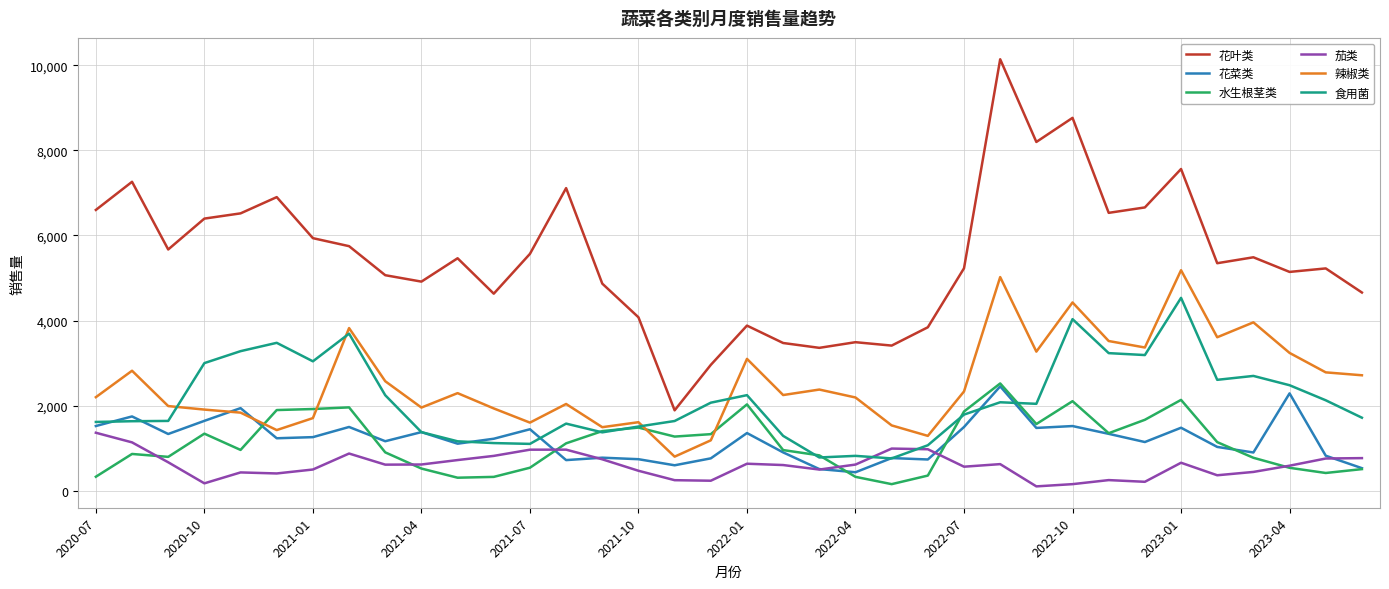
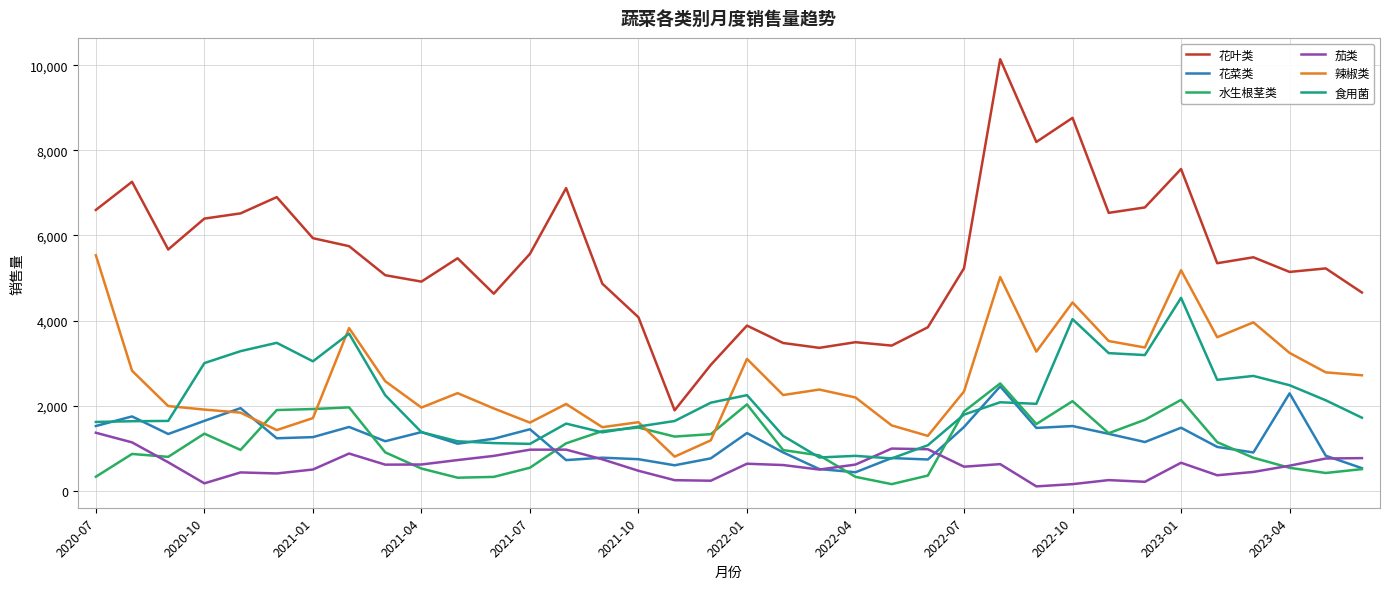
  {
    "花叶类": {
      "2020-07": "6,600",
      "2020-10": "6,400",
      "2021-01": "5,900",
      "2021-04": "4,900",
      "2021-07": "5,600",
      "2021-10": "4,100",
      "2022-01": "3,900",
      "2022-04": "3,500",
      "2022-07": "5,200",
      "2022-10": "8,800",
      "2023-01": "7,600",
      "2023-04": "5,100"
    },
    "花菜类": {
      "2020-07": "1,500",
      "2020-10": "1,600",
      "2021-01": "1,300",
      "2021-07": "1,400",
      "2021-10": "700",
      "2022-01": "1,400",
      "2022-04": "400",
      "2022-07": "1,500",
      "2022-10": "1,500",
      "2023-01": "1,500",
      "2023-04": "2,300"
    },
    "茄类": {
      "2020-07": "1,400",
      "2020-10": "200",
      "2021-01": "500",
      "2021-04": "600",
      "2021-07": "1,000",
      "2021-10": "500",
      "2022-01": "600",
      "2022-04": "600",
      "2022-07": "600",
      "2022-10": "200",
      "2023-01": "700"
    },
    "辣椒类": {
-     "2020-07": "2,200",
+     "2020-07": "5,500",
      "2020-10": "1,900",
      "2021-01": "1,700",
      "2021-04": "2,000",
      "2021-07": "1,600",
      "2021-10": "1,600",
      "2022-01": "3,100",
      "2022-04": "2,200",
      "2022-07": "2,300",
      "2022-10": "4,400",
      "2023-01": "5,200",
      "2023-04": "3,200"
    }
  }
